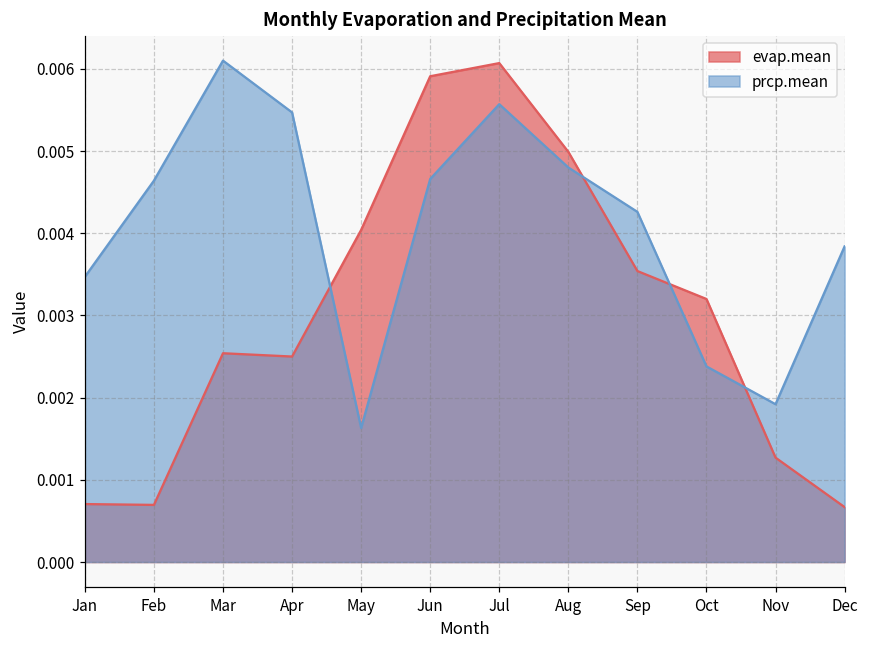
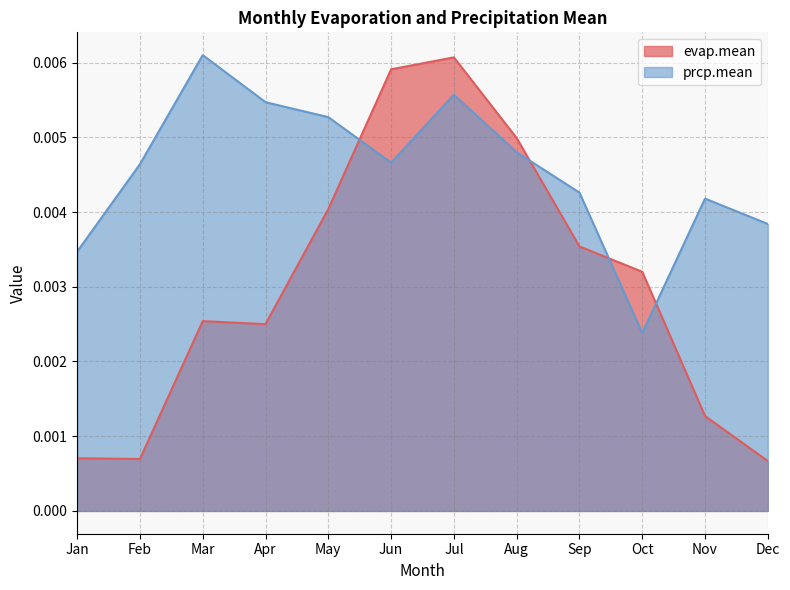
  {
    "evap.mean": {
      "Jan": 0.0007,
      "Feb": 0.0007,
      "Mar": 0.0025,
      "Apr": 0.0025,
      "May": 0.0040,
      "Jun": 0.0059,
      "Jul": 0.0061,
      "Aug": 0.0050,
      "Sep": 0.0035,
      "Oct": 0.0032,
      "Nov": 0.0013,
      "Dec": 0.0007
    },
    "prcp.mean": {
      "Jan": 0.0035,
      "Feb": 0.0046,
      "Mar": 0.0061,
      "Apr": 0.0055,
-     "May": 0.0016,
+     "May": 0.0053,
      "Jun": 0.0047,
      "Jul": 0.0056,
      "Aug": 0.0048,
      "Sep": 0.0043,
      "Oct": 0.0024,
-     "Nov": 0.0019,
+     "Nov": 0.0042,
      "Dec": 0.0038
    }
  }
